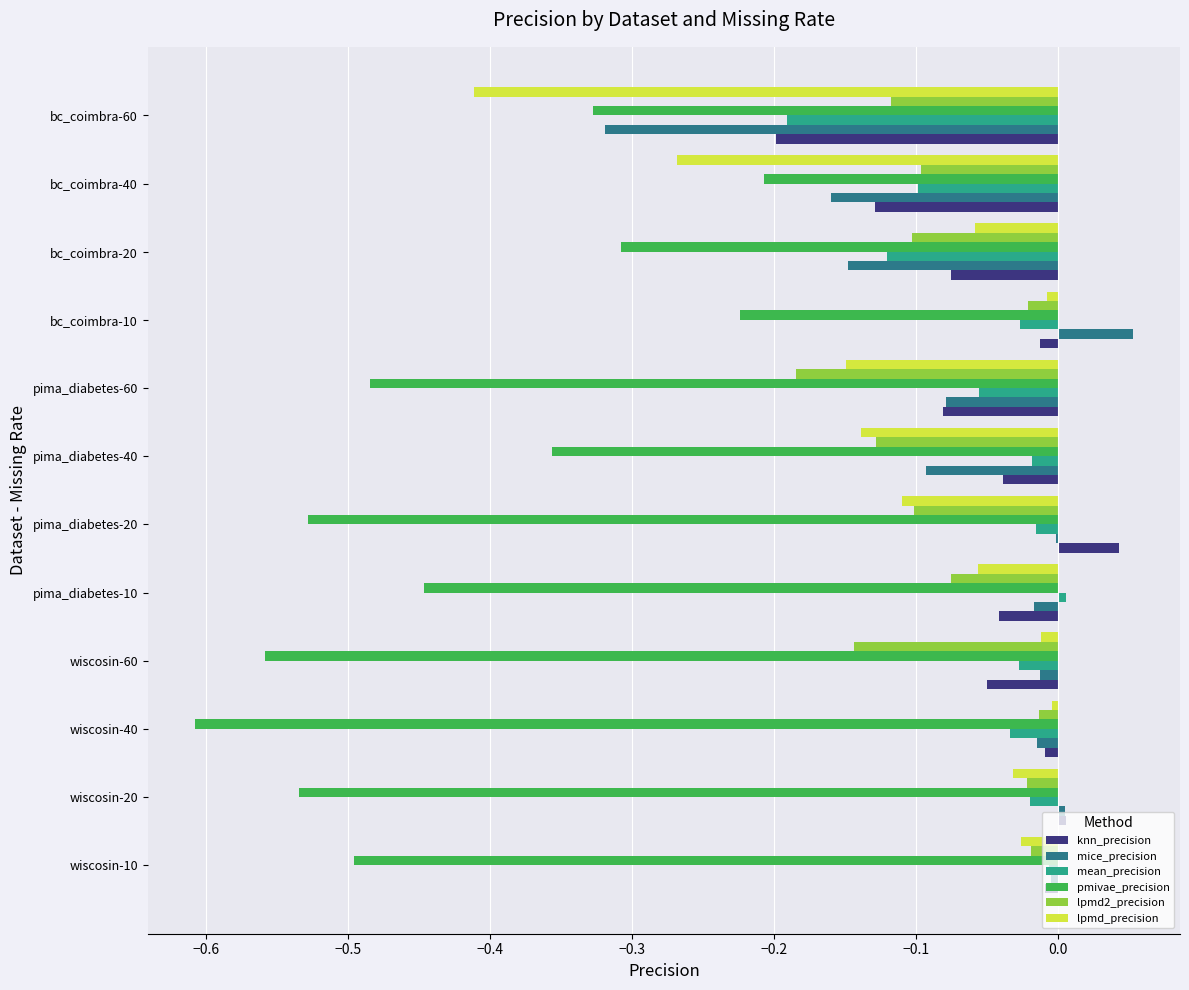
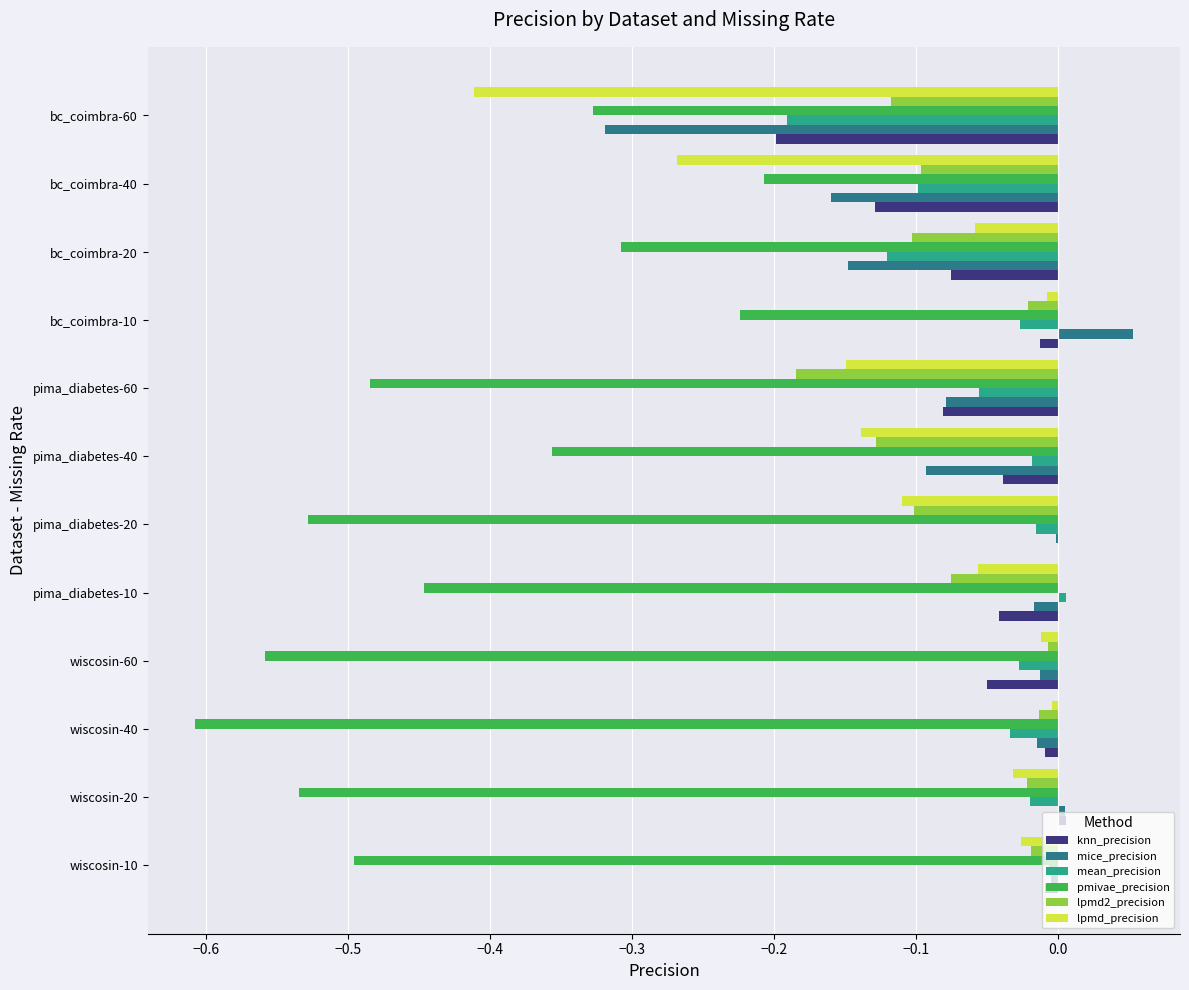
  {
    "knn_precision": {
      "bc_coimbra-60": -0.199,
      "bc_coimbra-40": -0.129,
      "bc_coimbra-20": -0.075,
      "bc_coimbra-10": -0.012,
      "pima_diabetes-60": -0.081,
      "pima_diabetes-40": -0.039,
-     "pima_diabetes-20": 0.043,
+     "pima_diabetes-20": 0.000,
      "pima_diabetes-10": -0.042,
      "wiscosin-60": -0.050,
      "wiscosin-40": -0.009
    },
    "pmivae_precision": {
      "bc_coimbra-60": -0.327,
      "bc_coimbra-40": -0.207,
      "bc_coimbra-20": -0.308,
      "bc_coimbra-10": -0.224,
      "pima_diabetes-60": -0.484,
      "pima_diabetes-40": -0.357,
      "pima_diabetes-20": -0.529,
      "pima_diabetes-10": -0.447,
      "wiscosin-60": -0.559,
      "wiscosin-40": -0.608,
      "wiscosin-20": -0.535,
      "wiscosin-10": -0.496
    },
    "lpmd2_precision": {
      "bc_coimbra-60": -0.118,
      "bc_coimbra-40": -0.097,
      "bc_coimbra-20": -0.103,
      "bc_coimbra-10": -0.021,
      "pima_diabetes-60": -0.184,
      "pima_diabetes-40": -0.128,
      "pima_diabetes-20": -0.101,
      "pima_diabetes-10": -0.075,
-     "wiscosin-60": -0.144,
+     "wiscosin-60": -0.007,
      "wiscosin-40": -0.013,
      "wiscosin-20": -0.022,
      "wiscosin-10": -0.019
    },
    "lpmd_precision": {
      "bc_coimbra-60": -0.412,
      "bc_coimbra-40": -0.268,
      "bc_coimbra-20": -0.058,
      "bc_coimbra-10": -0.008,
      "pima_diabetes-60": -0.149,
      "pima_diabetes-40": -0.138,
      "pima_diabetes-20": -0.110,
      "pima_diabetes-10": -0.056,
      "wiscosin-60": -0.012,
      "wiscosin-40": -0.004,
      "wiscosin-20": -0.032,
      "wiscosin-10": -0.026
    }
  }
